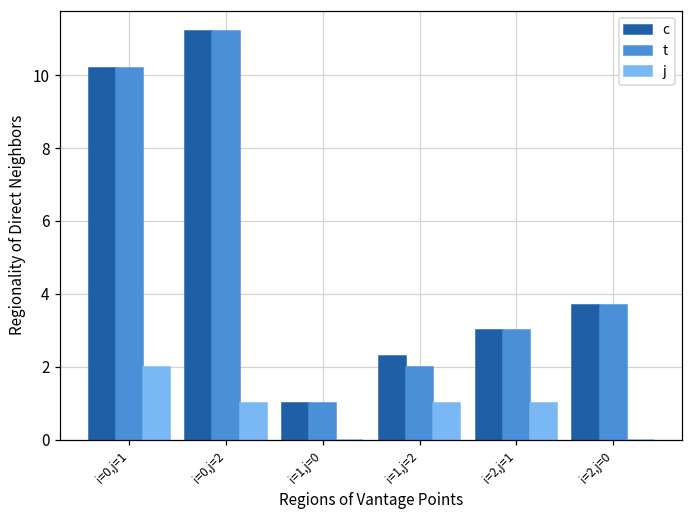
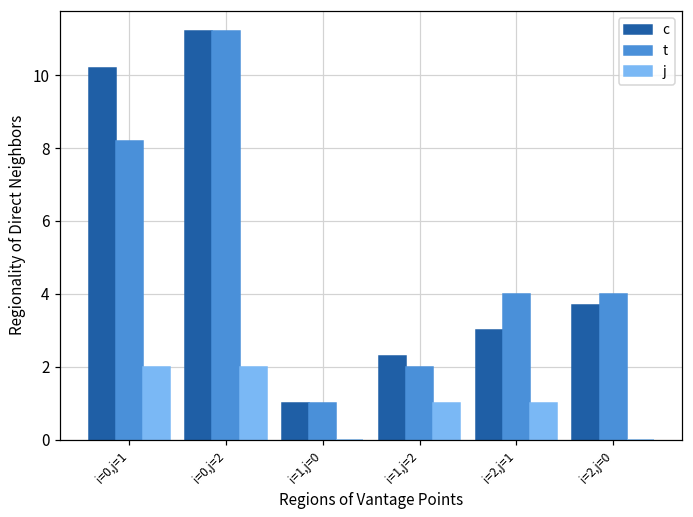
  {
    "c": {
      "i=0,j=1": 10.2,
      "i=0,j=2": 11.2,
      "i=1,j=0": 1.0,
      "i=1,j=2": 2.3,
      "i=2,j=1": 3.0,
      "i=2,j=0": 3.7
    },
    "t": {
-     "i=0,j=1": 10.2,
+     "i=0,j=1": 8.2,
      "i=0,j=2": 11.2,
      "i=1,j=0": 1.0,
      "i=1,j=2": 2.0,
-     "i=2,j=1": 3,
-     "i=2,j=0": 3.7
+     "i=2,j=1": 4,
+     "i=2,j=0": 4.0
    },
    "j": {
      "i=0,j=1": 2,
-     "i=0,j=2": 1,
+     "i=0,j=2": 2,
      "i=1,j=0": 0,
      "i=1,j=2": 1,
      "i=2,j=1": 1,
      "i=2,j=0": 0
    }
  }
